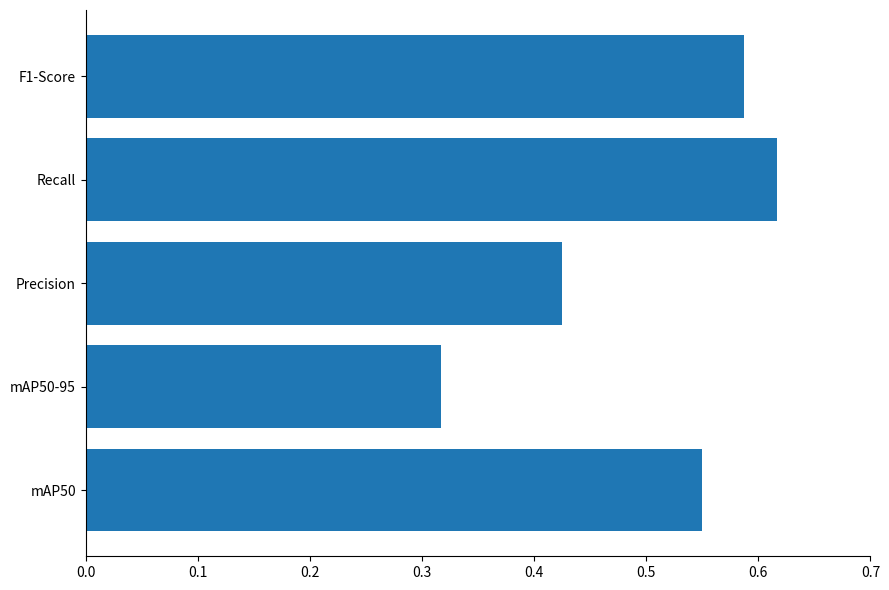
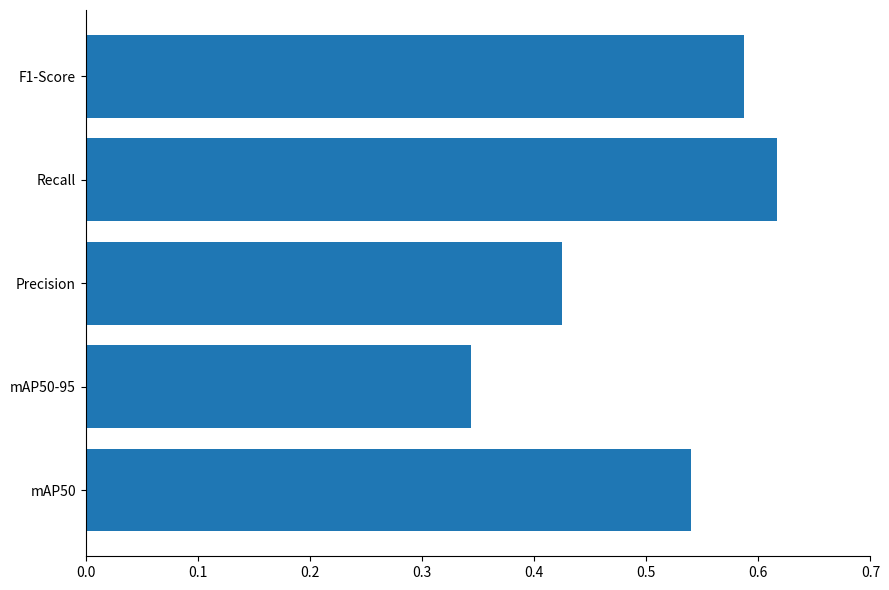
  {
    "F1-Score": 0.588,
    "Recall": 0.616,
    "Precision": 0.425,
-   "mAP50-95": 0.317,
-   "mAP50": 0.550
+   "mAP50-95": 0.344,
+   "mAP50": 0.540
  }
